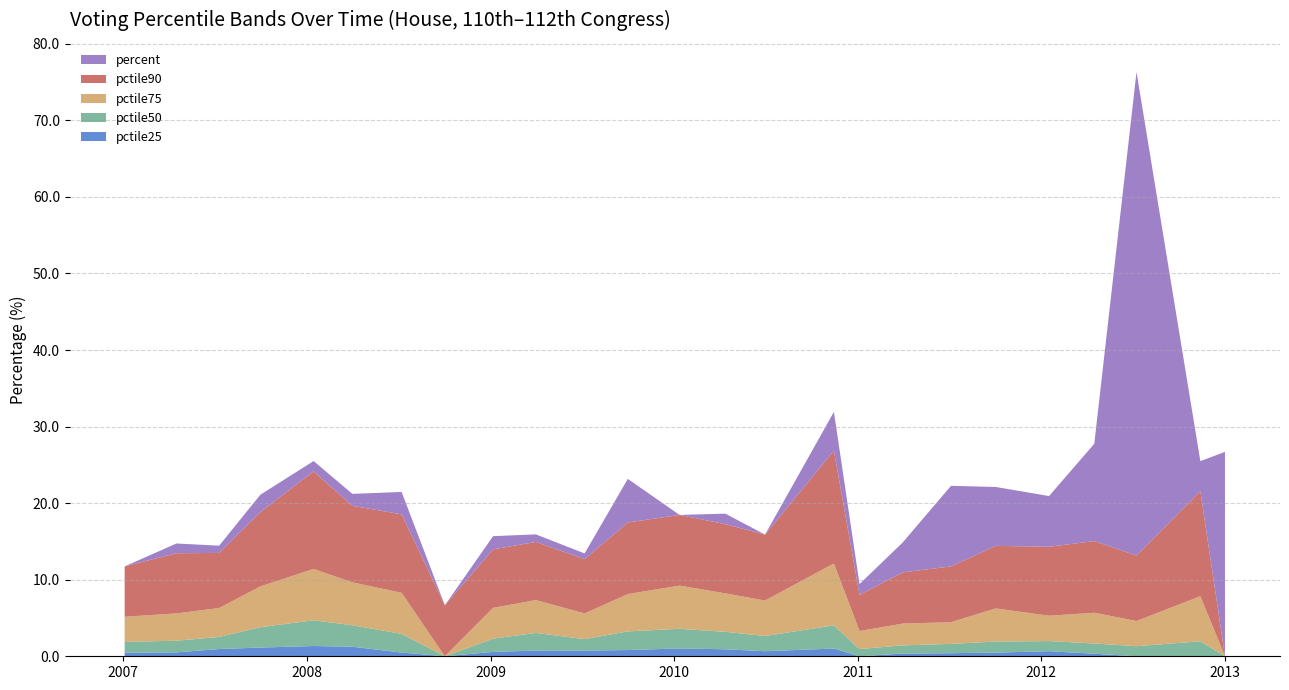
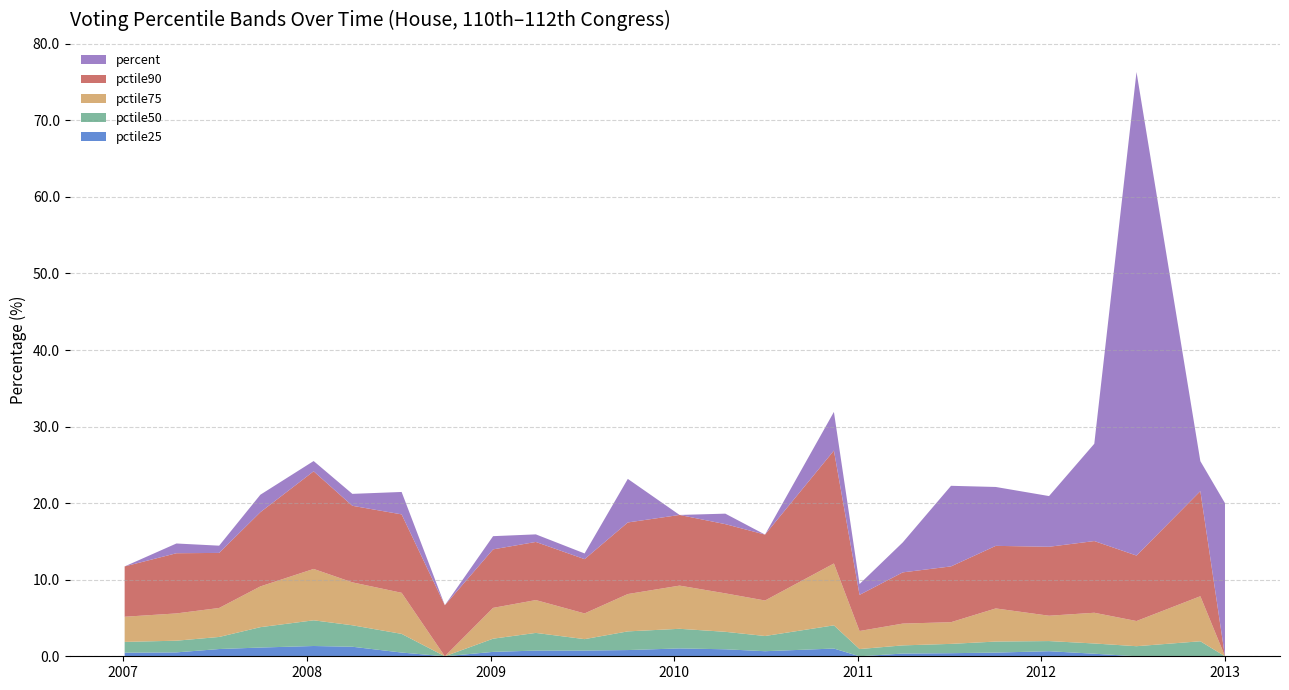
  {
    "percent": {
-     "2013": 27
+     "2013": 20
    }
  }
